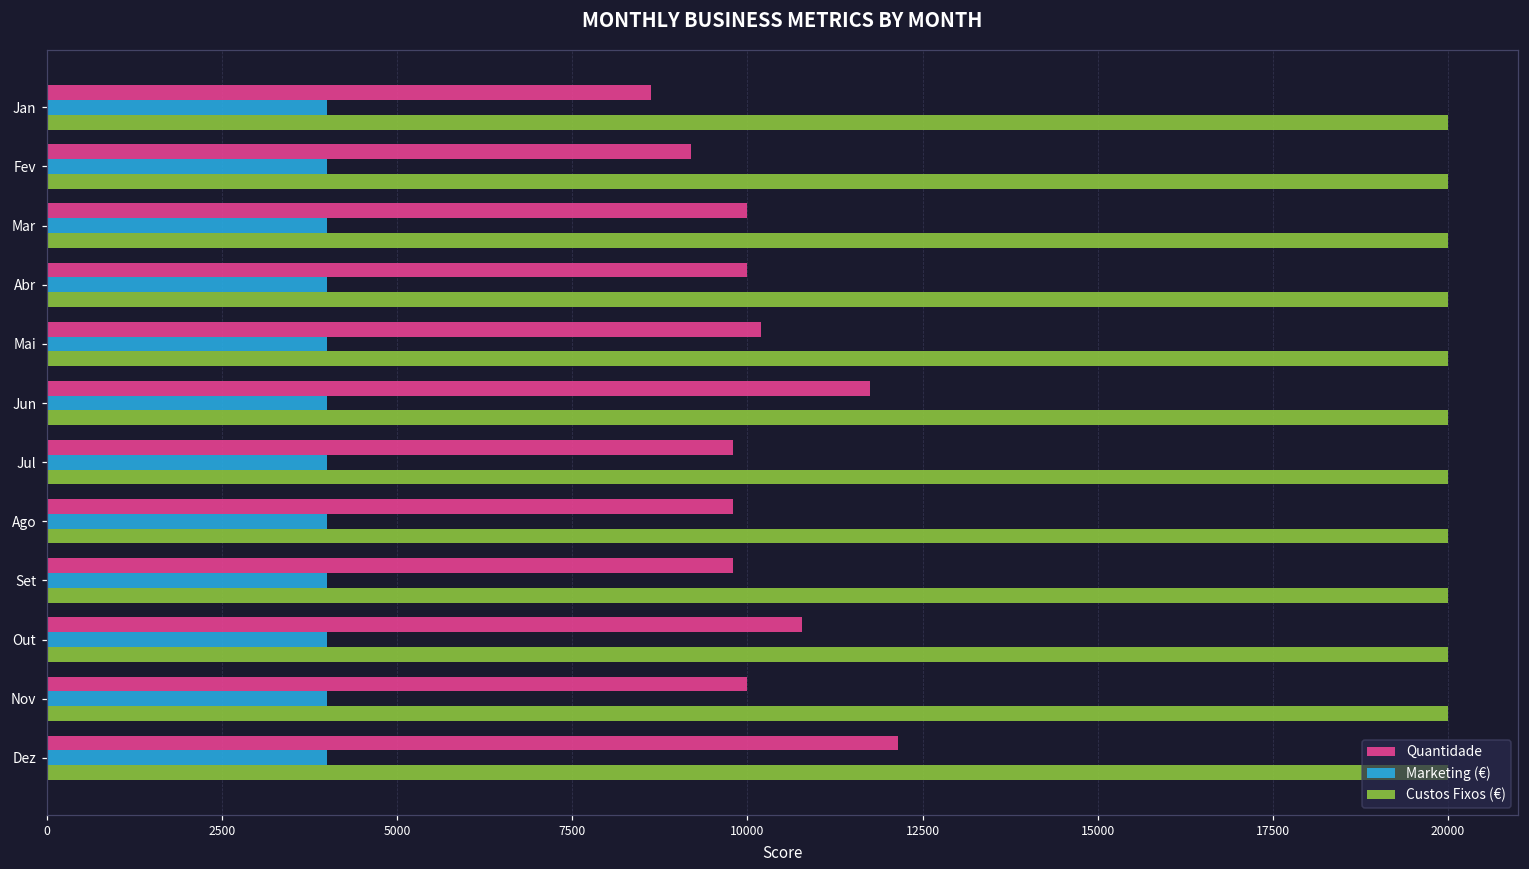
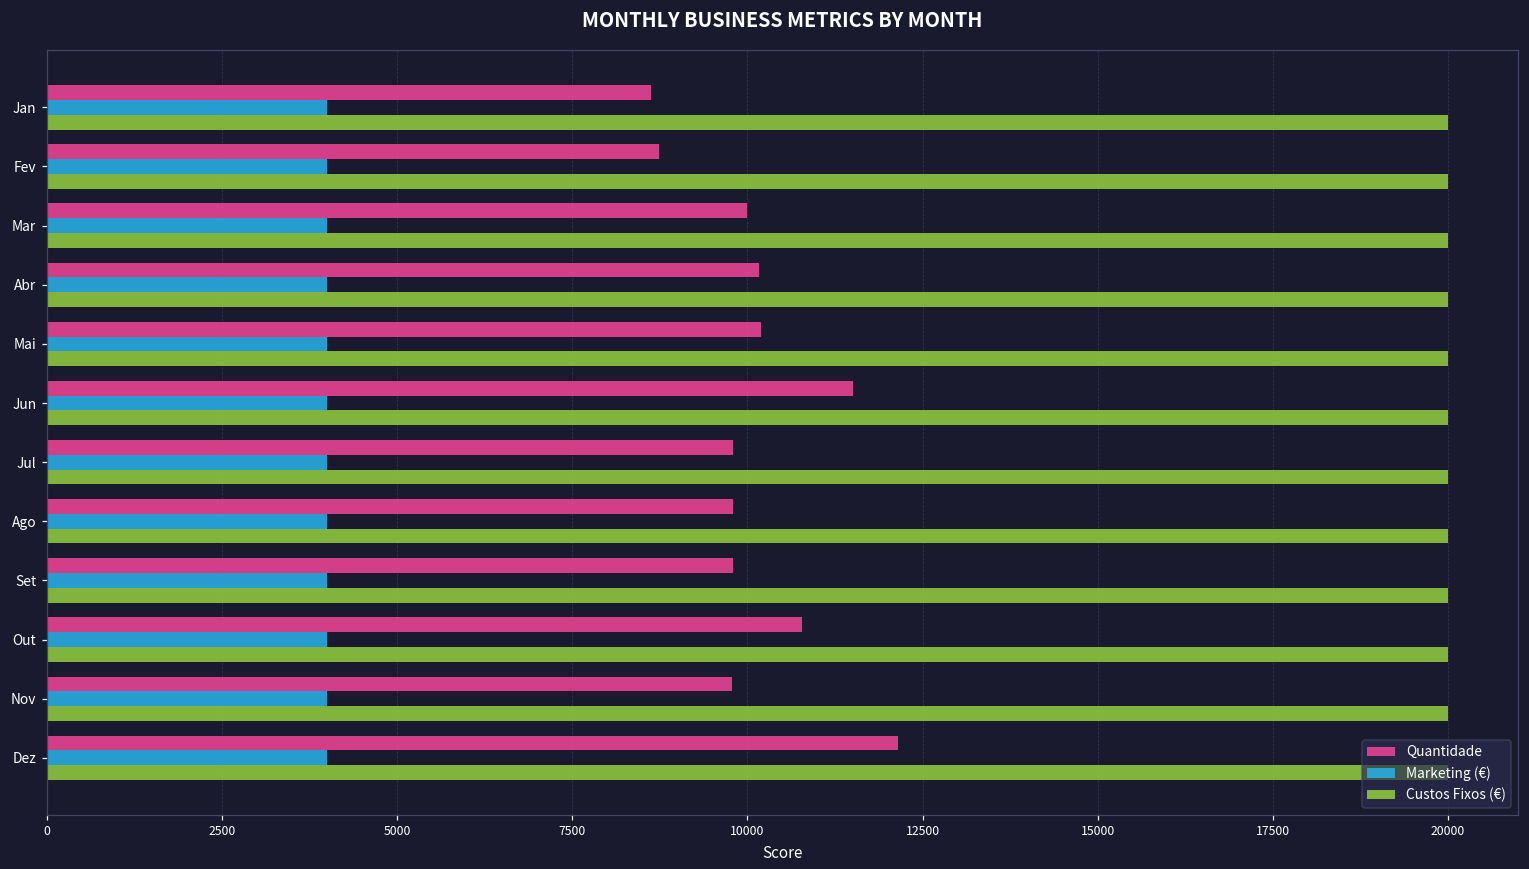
  {
    "Quantidade": {
      "Jan": 8600,
-     "Fev": 9200,
+     "Fev": 8700,
      "Mar": 10000,
-     "Abr": 10000,
+     "Abr": 10200,
      "Mai": 10200,
-     "Jun": 11800,
+     "Jun": 11500,
      "Jul": 9800,
      "Ago": 9800,
      "Set": 9800,
      "Out": 10800,
-     "Nov": 10000,
+     "Nov": 9800,
      "Dez": 12100
    },
    "Marketing (€)": {
      "Jan": 4000,
      "Fev": 4000,
      "Mar": 4000,
      "Abr": 4000,
      "Mai": 4000,
      "Jun": 4000,
      "Jul": 4000,
      "Ago": 4000,
      "Set": 4000,
      "Out": 4000,
      "Nov": 4000,
      "Dez": 4000
    },
    "Custos Fixos (€)": {
      "Jan": 20000,
      "Fev": 20000,
      "Mar": 20000,
      "Abr": 20000,
      "Mai": 20000,
      "Jun": 20000,
      "Jul": 20000,
      "Ago": 20000,
      "Set": 20000,
      "Out": 20000,
      "Nov": 20000
    }
  }
